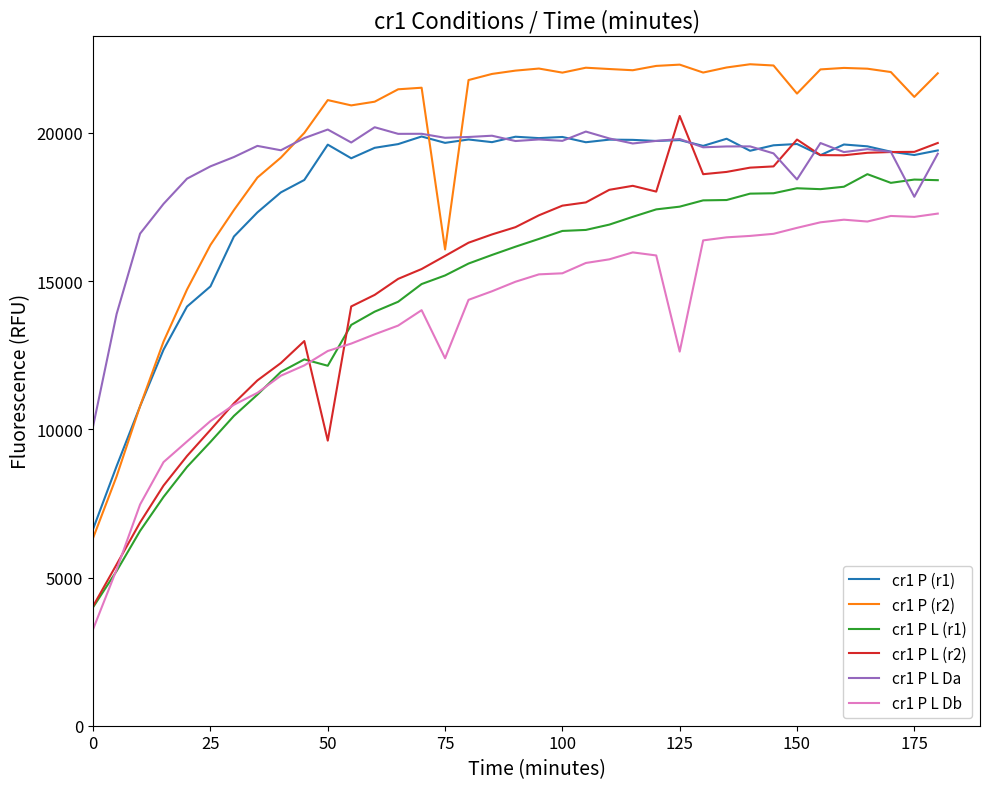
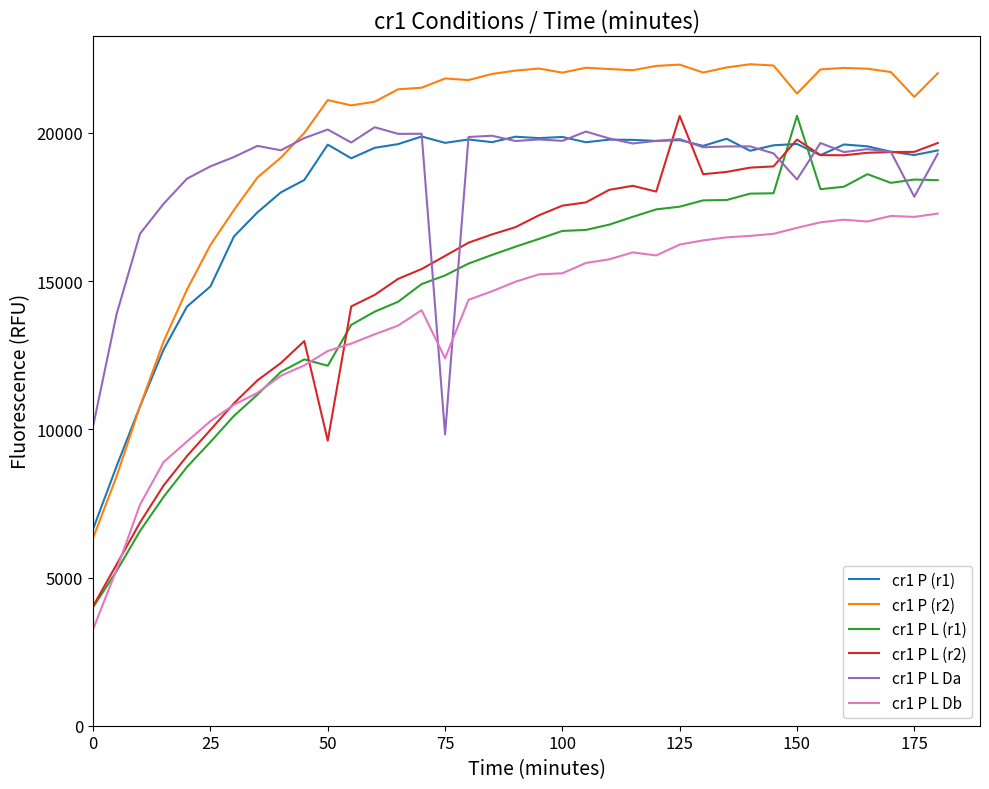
  {
    "cr1 P (r1)": {
      "0": 6600,
      "25": 14800,
      "50": 19600,
      "75": 19700,
      "100": 19900,
      "150": 19600,
      "175": 19300
    },
    "cr1 P (r2)": {
      "0": 6300,
      "25": 16200,
      "50": 21100,
-     "75": 16100,
+     "75": 21800,
      "100": 22000,
      "125": 22300,
      "150": 21300,
      "175": 21200
    },
    "cr1 P L (r1)": {
      "25": 9600,
      "50": 12100,
      "75": 15200,
      "100": 16700,
      "125": 17500,
-     "150": 18100,
+     "150": 20600,
      "175": 18400
    },
    "cr1 P L (r2)": {
      "25": 10000,
      "50": 9600,
      "75": 15800,
      "100": 17500,
      "125": 20600,
      "150": 19800,
      "175": 19400
    },
    "cr1 P L Da": {
      "0": 10100,
      "25": 18900,
      "50": 20100,
-     "75": 19800,
+     "75": 9800,
      "100": 19700,
      "150": 18400,
      "175": 17800
    },
    "cr1 P L Db": {
      "0": 3300,
      "25": 10300,
      "50": 12600,
      "75": 12400,
      "100": 15300,
-     "125": 12600,
+     "125": 16200,
      "150": 16800,
      "175": 17200
    }
  }
